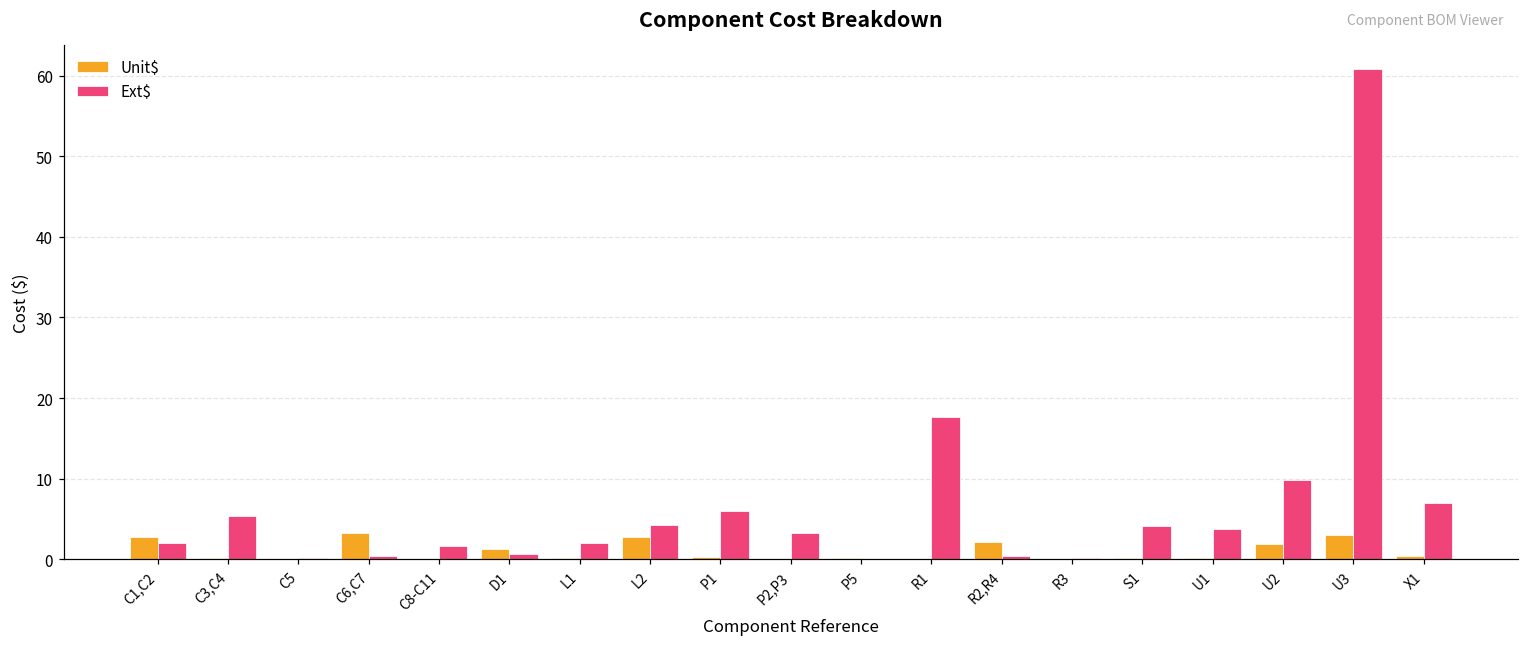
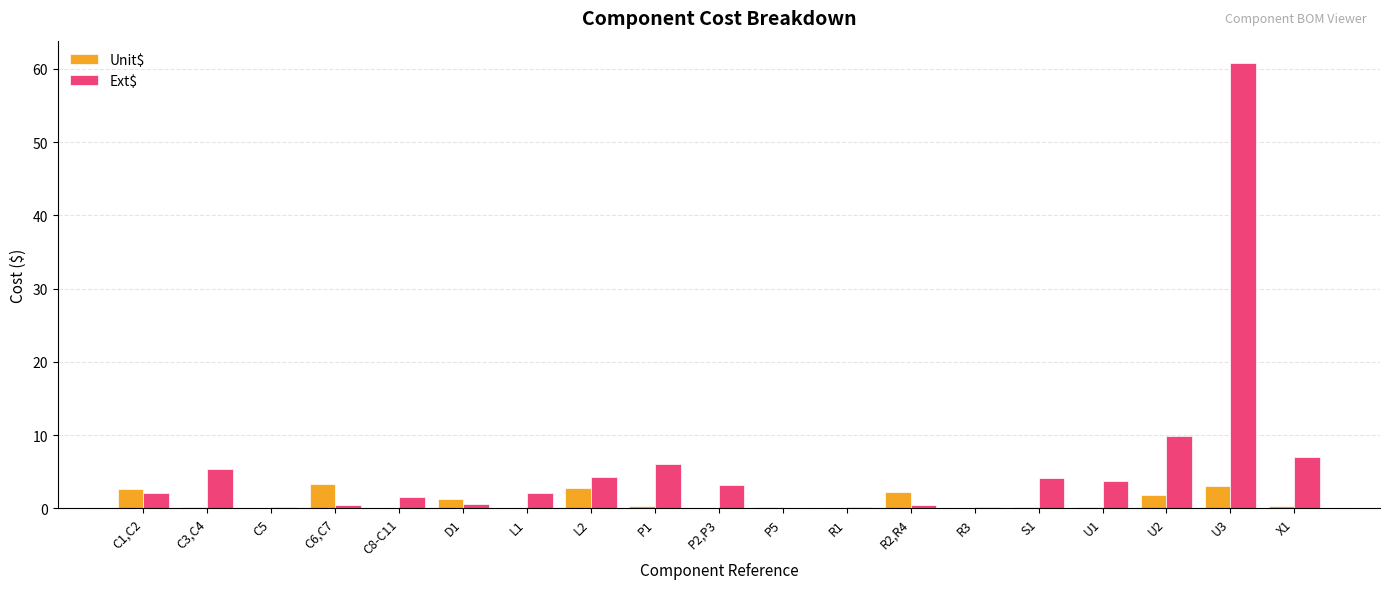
  {
    "Unit$": {
      "C1,C2": 3,
      "C6,C7": 3,
      "D1": 1,
      "L2": 3,
      "R2,R4": 2,
      "U2": 2,
      "U3": 3,
      "X1": 0
    },
    "Ext$": {
      "C1,C2": 2,
      "C3,C4": 5,
      "C6,C7": 0,
      "C8-C11": 2,
      "D1": 1,
      "L1": 2,
      "L2": 4,
      "P1": 6,
      "P2,P3": 3,
      "P5": 0,
-     "R1": 18,
+     "R1": 0,
      "R2,R4": 0,
      "S1": 4,
      "U1": 4,
      "U2": 10,
      "U3": 61,
      "X1": 7
    }
  }
